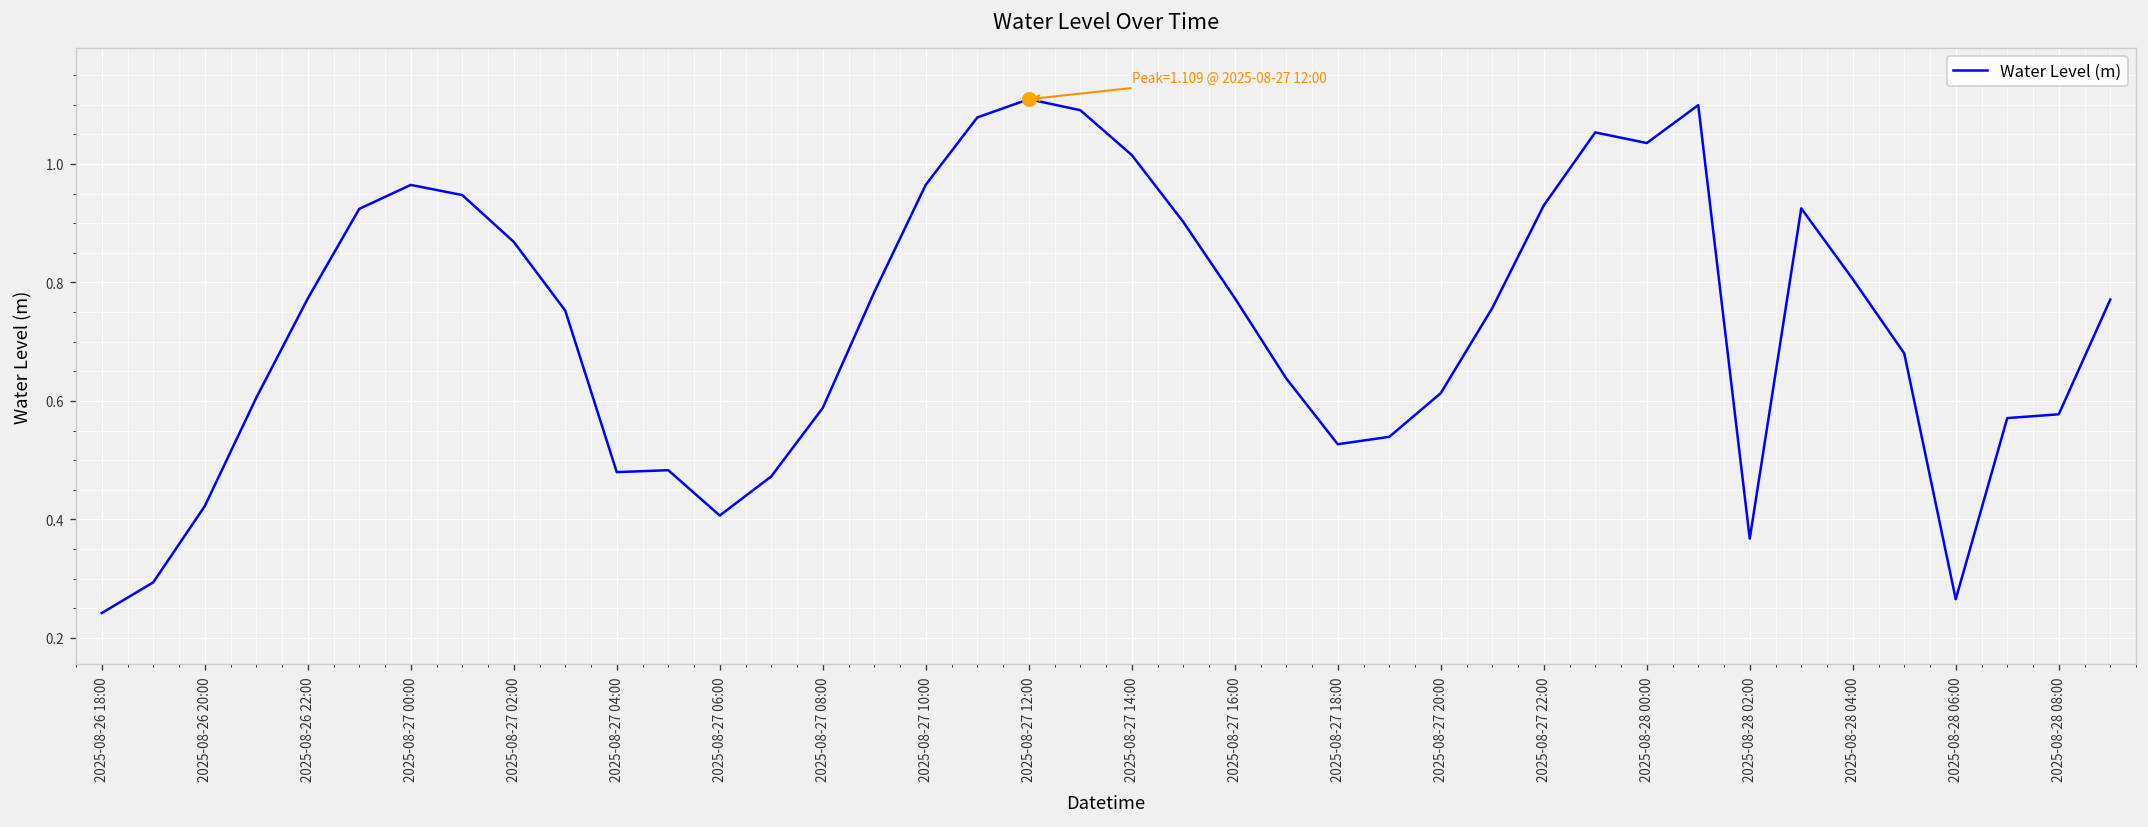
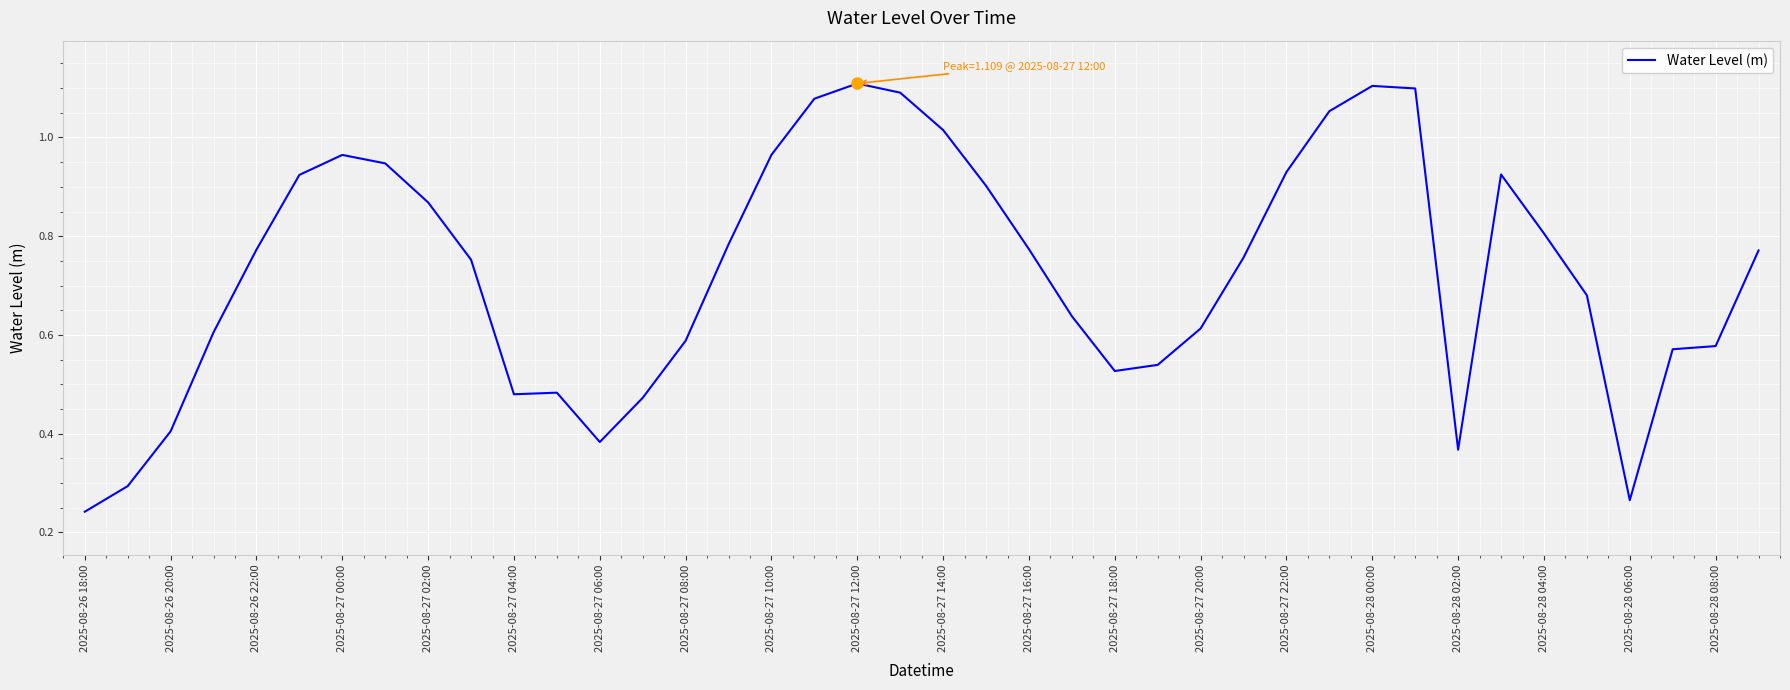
  {
    "Water Level (m)": {
      "2025-08-26 18:00": 0.24,
-     "2025-08-26 20:00": 0.42,
+     "2025-08-26 20:00": 0.40,
      "2025-08-26 22:00": 0.77,
      "2025-08-27 00:00": 0.96,
      "2025-08-27 02:00": 0.87,
      "2025-08-27 04:00": 0.48,
-     "2025-08-27 06:00": 0.41,
+     "2025-08-27 06:00": 0.38,
      "2025-08-27 08:00": 0.59,
      "2025-08-27 10:00": 0.96,
      "2025-08-27 14:00": 1.02,
      "2025-08-27 16:00": 0.77,
      "2025-08-27 18:00": 0.53,
      "2025-08-27 20:00": 0.61,
      "2025-08-27 22:00": 0.93,
-     "2025-08-28 00:00": 1.04,
+     "2025-08-28 00:00": 1.10,
      "2025-08-28 02:00": 0.37,
      "2025-08-28 04:00": 0.81,
      "2025-08-28 06:00": 0.27,
      "2025-08-28 08:00": 0.58
    }
  }
